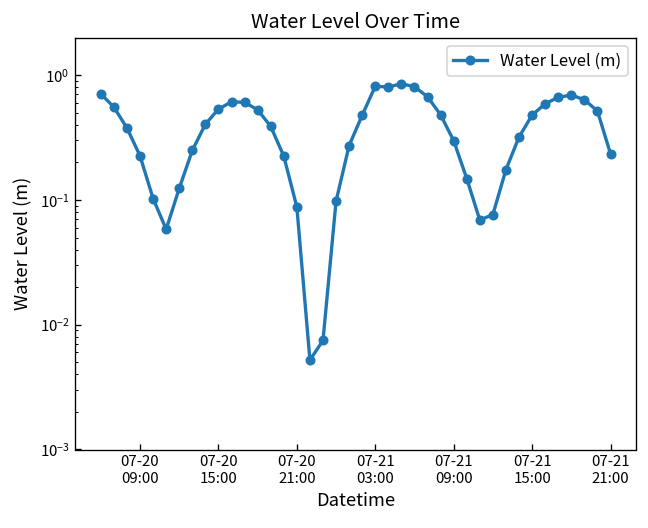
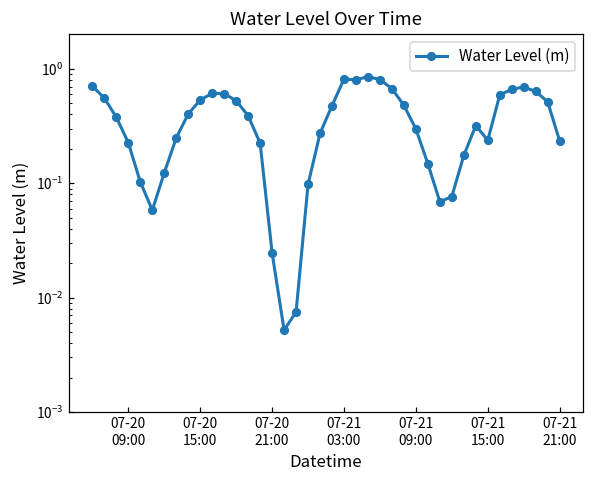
  {
    "07-20 09:00": 0.23,
    "07-20 15:00": 0.5,
-   "07-20 21:00": 0.09,
+   "07-20 21:00": 0.025,
    "07-21 03:00": 0.8,
    "07-21 09:00": 0.30,
-   "07-21 15:00": 0.5,
+   "07-21 15:00": 0.24,
    "07-21 21:00": 0.23
  }
